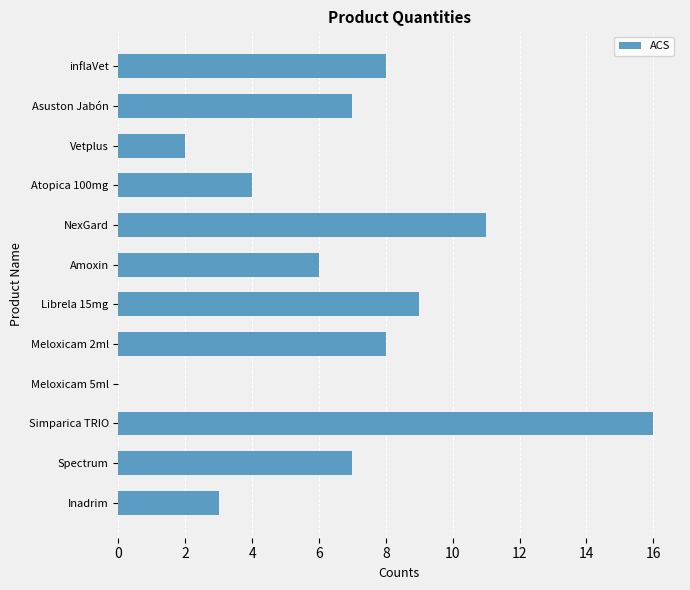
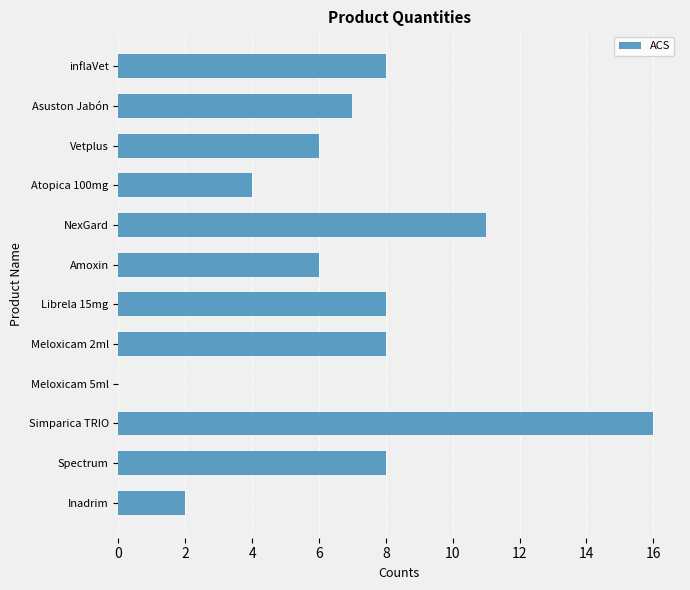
  {
    "inflaVet": 8,
    "Asuston Jabón": 7,
-   "Vetplus": 2,
+   "Vetplus": 6,
    "Atopica 100mg": 4,
    "NexGard": 11,
    "Amoxin": 6,
-   "Librela 15mg": 9,
+   "Librela 15mg": 8,
    "Meloxicam 2ml": 8,
    "Meloxicam 5ml": 0,
    "Simparica TRIO": 16,
-   "Spectrum": 7,
-   "Inadrim": 3
+   "Spectrum": 8,
+   "Inadrim": 2
  }
